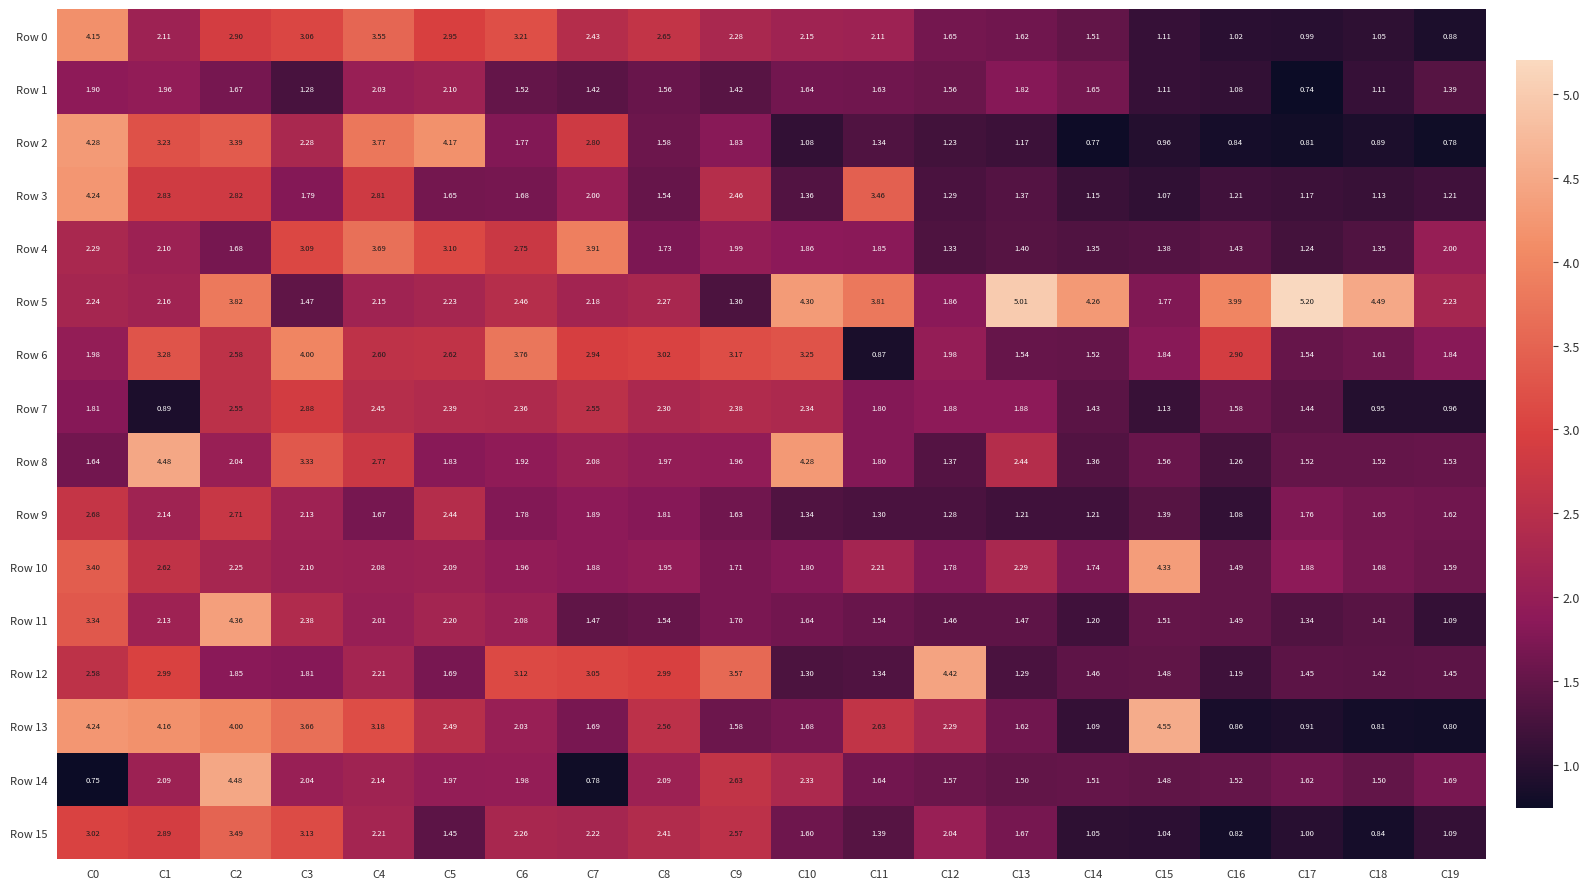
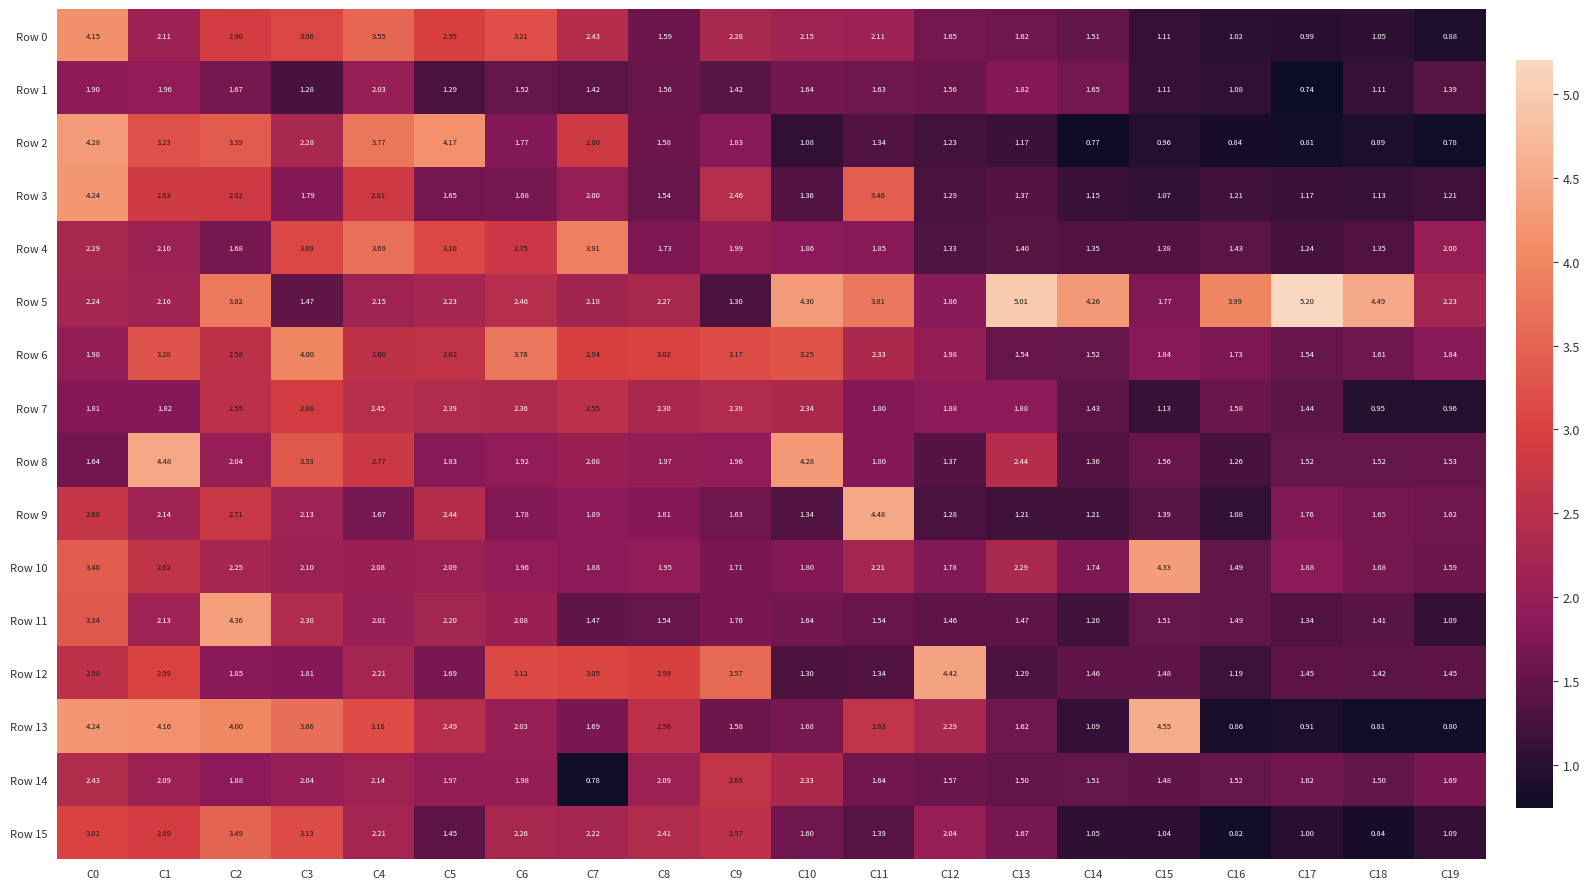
  {
    "Row 0": {
      "C0": 4.15,
      "C1": 2.11,
      "C2": 2.90,
      "C3": 3.06,
      "C4": 3.55,
      "C5": 2.95,
      "C6": 3.21,
      "C7": 2.43,
-     "C8": 2.65,
+     "C8": 1.59,
      "C9": 2.28,
      "C10": 2.15,
      "C11": 2.11,
      "C12": 1.65,
      "C13": 1.62,
      "C14": 1.51,
      "C15": 1.11,
      "C16": 1.02,
      "C17": 0.99,
      "C18": 1.05,
      "C19": 0.88
    },
    "Row 1": {
      "C0": 1.90,
      "C1": 1.96,
      "C2": 1.67,
      "C3": 1.28,
      "C4": 2.03,
-     "C5": 2.10,
+     "C5": 1.29,
      "C6": 1.52,
      "C7": 1.42,
      "C8": 1.56,
      "C9": 1.42,
      "C10": 1.64,
      "C11": 1.63,
      "C12": 1.56,
      "C13": 1.82,
      "C14": 1.65,
      "C15": 1.11,
      "C16": 1.08,
      "C17": 0.74,
      "C18": 1.11,
      "C19": 1.39
    },
    "Row 6": {
      "C0": 1.98,
      "C1": 3.28,
      "C2": 2.58,
      "C3": 4.00,
      "C4": 2.60,
      "C5": 2.62,
      "C6": 3.76,
      "C7": 2.94,
      "C8": 3.02,
      "C9": 3.17,
      "C10": 3.25,
-     "C11": 0.87,
+     "C11": 2.33,
      "C12": 1.98,
      "C13": 1.54,
      "C14": 1.52,
      "C15": 1.84,
-     "C16": 2.90,
+     "C16": 1.73,
      "C17": 1.54,
      "C18": 1.61,
      "C19": 1.84
    },
    "Row 7": {
      "C0": 1.81,
-     "C1": 0.89,
+     "C1": 1.82,
      "C2": 2.55,
      "C3": 2.88,
      "C4": 2.45,
      "C5": 2.39,
      "C6": 2.36,
      "C7": 2.55,
      "C8": 2.30,
      "C9": 2.38,
      "C10": 2.34,
      "C11": 1.80,
      "C12": 1.88,
      "C13": 1.88,
      "C14": 1.43,
      "C15": 1.13,
      "C16": 1.58,
      "C17": 1.44,
      "C18": 0.95,
      "C19": 0.96
    },
    "Row 9": {
      "C0": 2.68,
      "C1": 2.14,
      "C2": 2.71,
      "C3": 2.13,
      "C4": 1.67,
      "C5": 2.44,
      "C6": 1.78,
      "C7": 1.89,
      "C8": 1.81,
      "C9": 1.63,
      "C10": 1.34,
-     "C11": 1.30,
+     "C11": 4.48,
      "C12": 1.28,
      "C13": 1.21,
      "C14": 1.21,
      "C15": 1.39,
      "C16": 1.08,
      "C17": 1.76,
      "C18": 1.65,
      "C19": 1.62
    },
    "Row 14": {
-     "C0": 0.75,
+     "C0": 2.43,
      "C1": 2.09,
-     "C2": 4.48,
+     "C2": 1.88,
      "C3": 2.04,
      "C4": 2.14,
      "C5": 1.97,
      "C6": 1.98,
      "C7": 0.78,
      "C8": 2.09,
      "C9": 2.63,
      "C10": 2.33,
      "C11": 1.64,
      "C12": 1.57,
      "C13": 1.50,
      "C14": 1.51,
      "C15": 1.48,
      "C16": 1.52,
      "C17": 1.62,
      "C18": 1.50,
      "C19": 1.69
    }
  }
